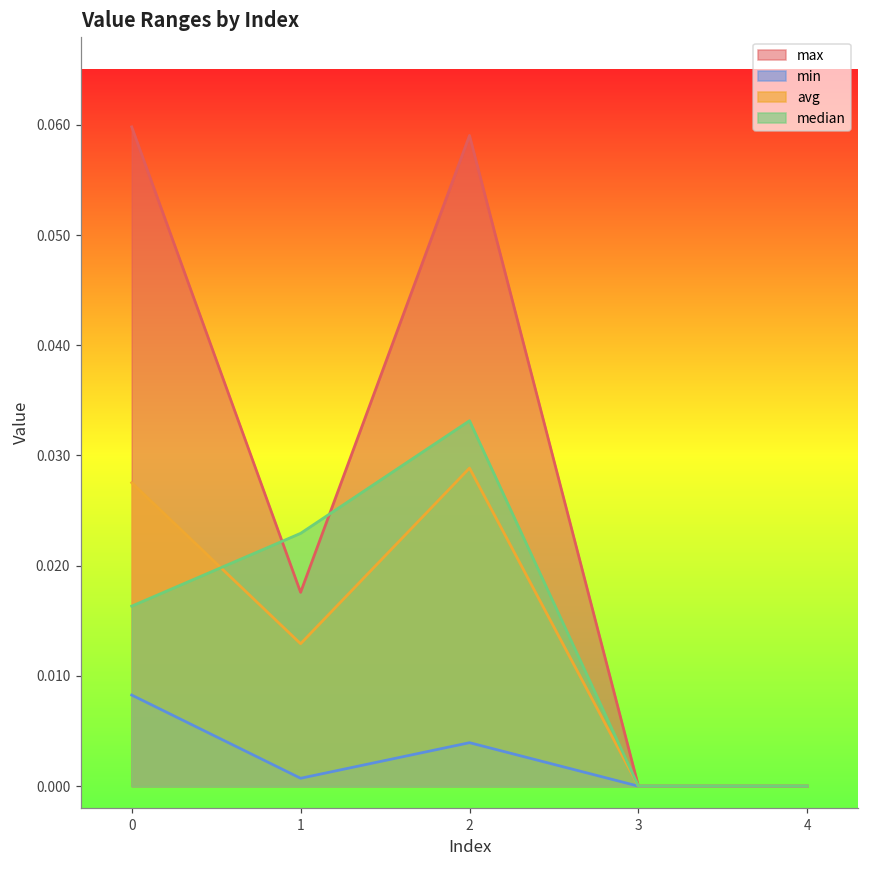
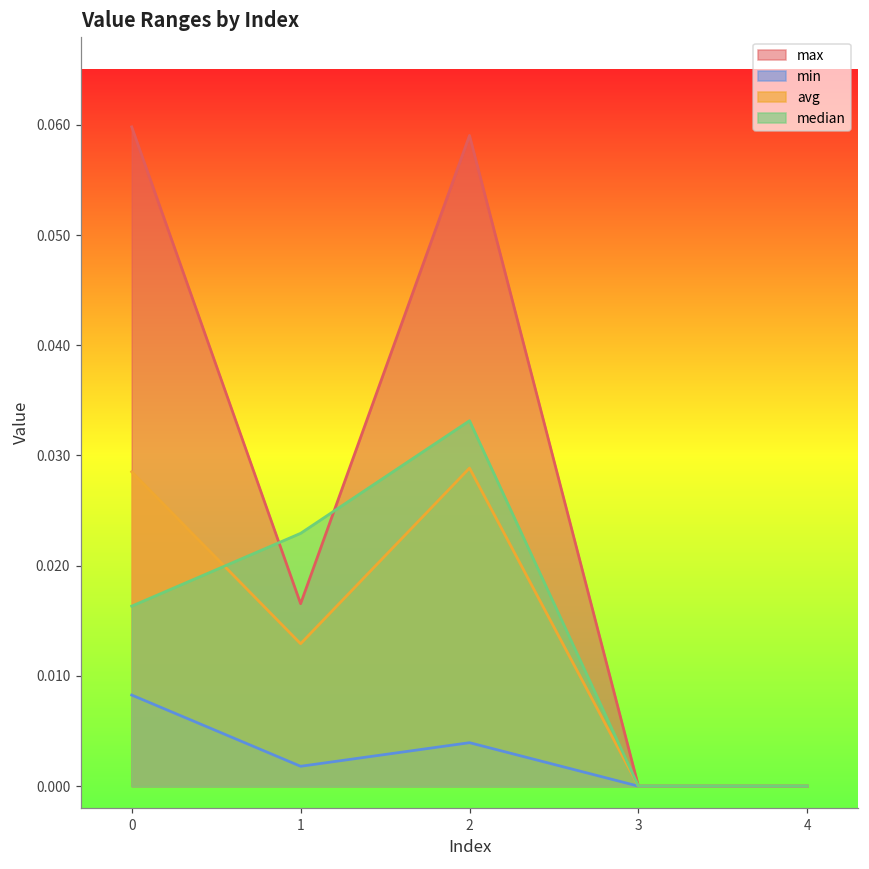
  {
    "max": {
      "0": 0.0598,
-     "1": 0.0176,
+     "1": 0.0166,
      "2": 0.0590
    },
    "min": {
      "0": 0.0083,
-     "1": 0.0007,
+     "1": 0.0018,
      "2": 0.0039
    },
    "avg": {
-     "0": 0.0275,
+     "0": 0.0285,
      "1": 0.0129,
      "2": 0.0289
    },
    "median": {
      "0": 0.0163,
      "1": 0.0229,
      "2": 0.0332
    }
  }
